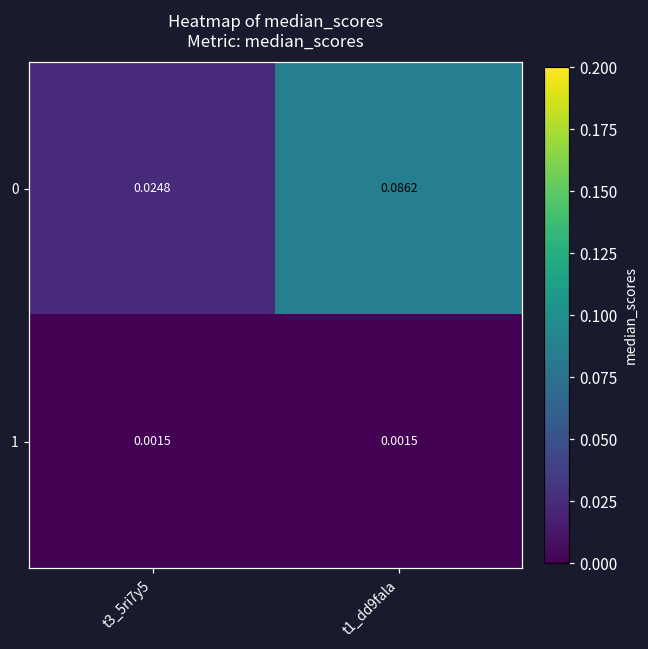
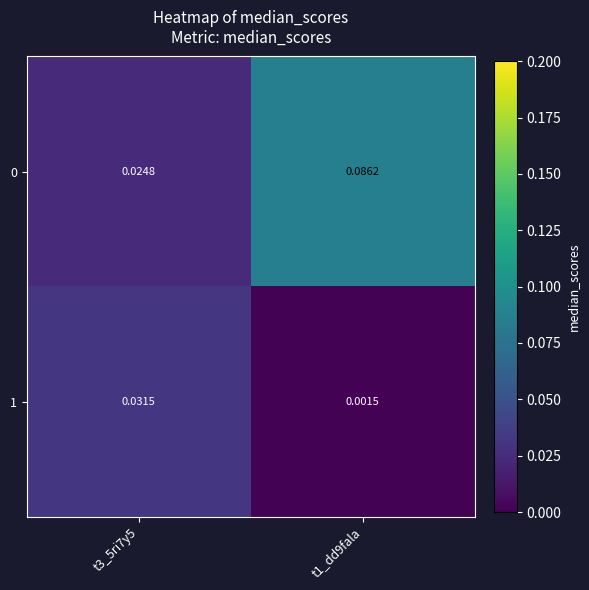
  {
    "0": {
      "t3_5ri7y5": 0.0248,
      "t1_dd9fala": 0.0862
    },
    "1": {
-     "t3_5ri7y5": 0.0015,
+     "t3_5ri7y5": 0.0315,
      "t1_dd9fala": 0.0015
    }
  }
